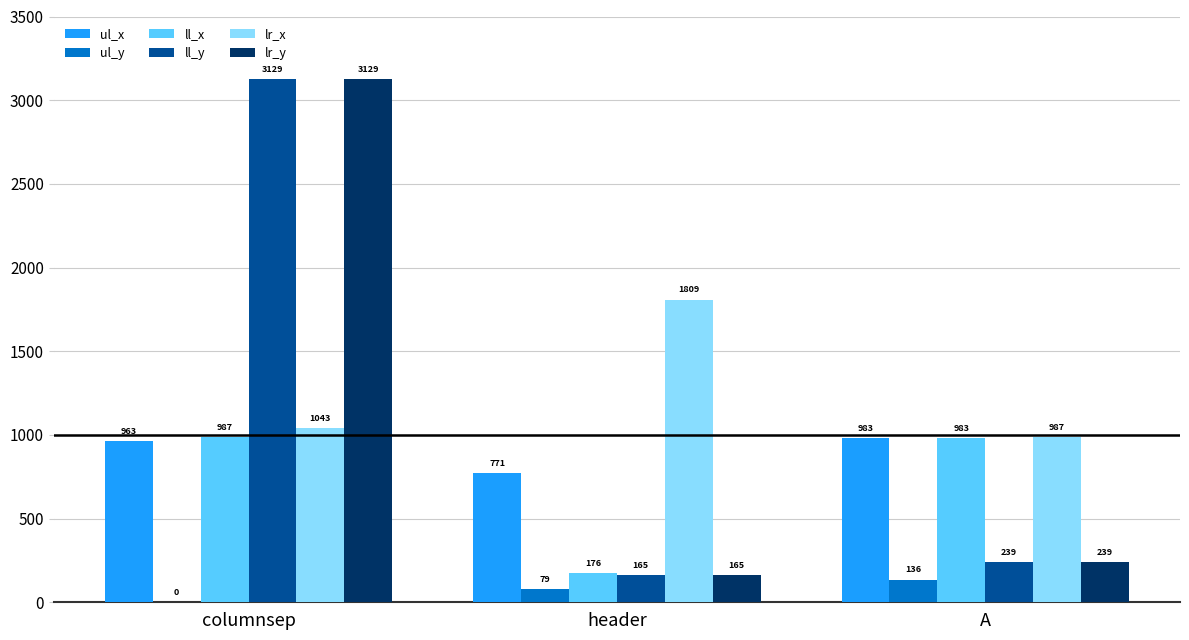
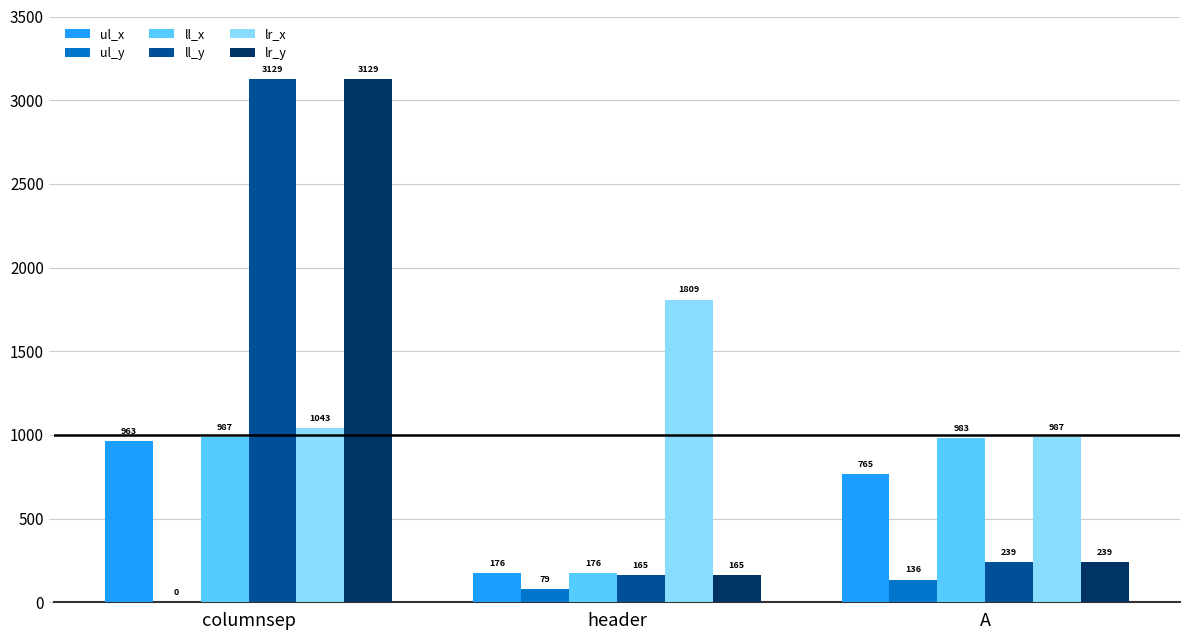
  {
    "ul_x": {
      "columnsep": 963,
-     "header": 771,
-     "A": 983
+     "header": 176,
+     "A": 765
    },
    "ul_y": {
      "columnsep": 0,
      "header": 79,
      "A": 136
    }
  }
